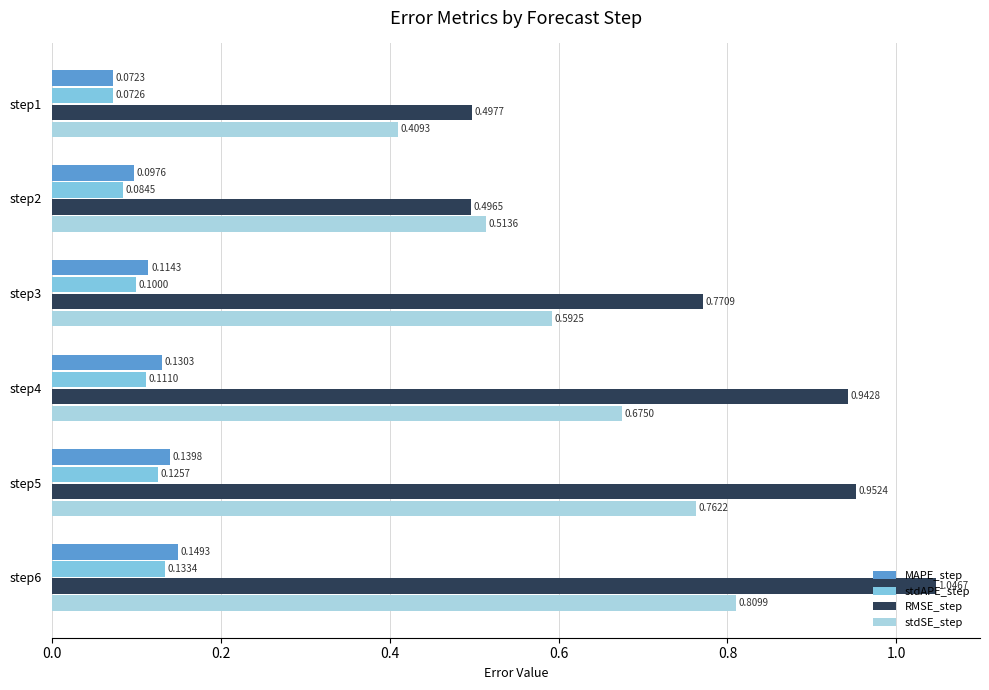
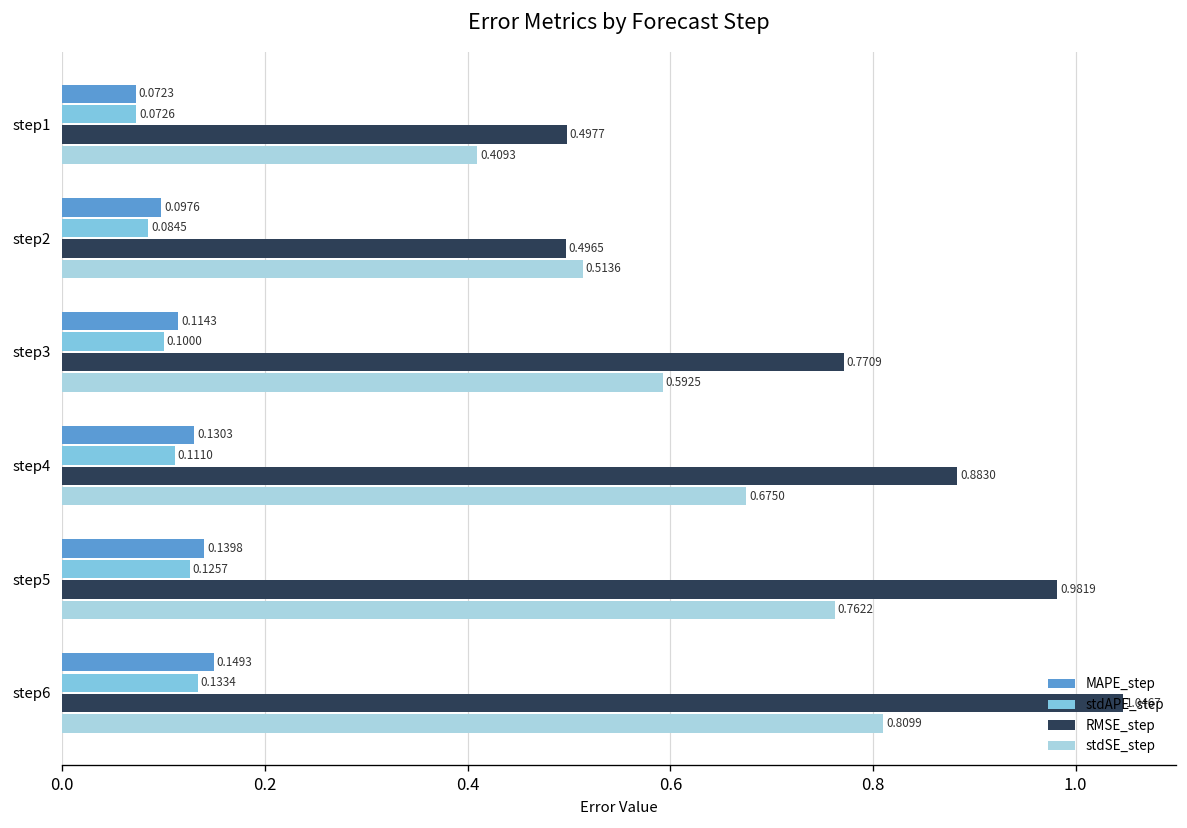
  {
    "RMSE_step": {
      "step1": 0.4977,
      "step2": 0.4965,
      "step3": 0.7709,
-     "step4": 0.9428,
-     "step5": 0.9524,
+     "step4": 0.8830,
+     "step5": 0.9819,
      "step6": 1.0467
    }
  }
